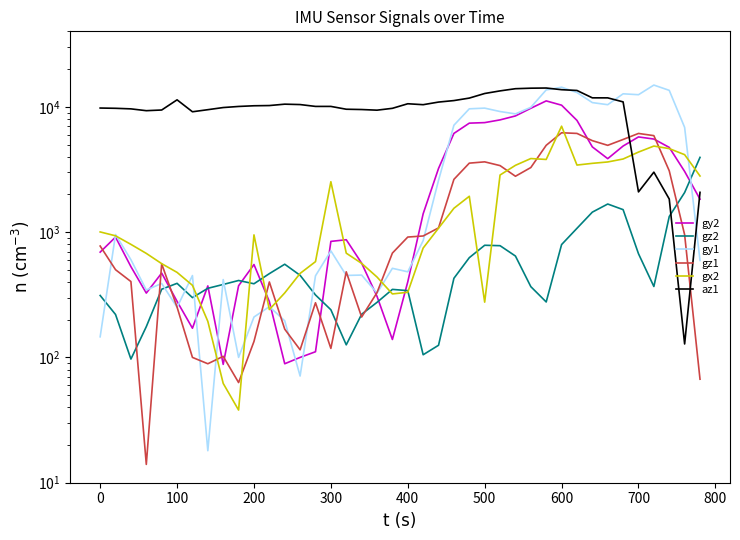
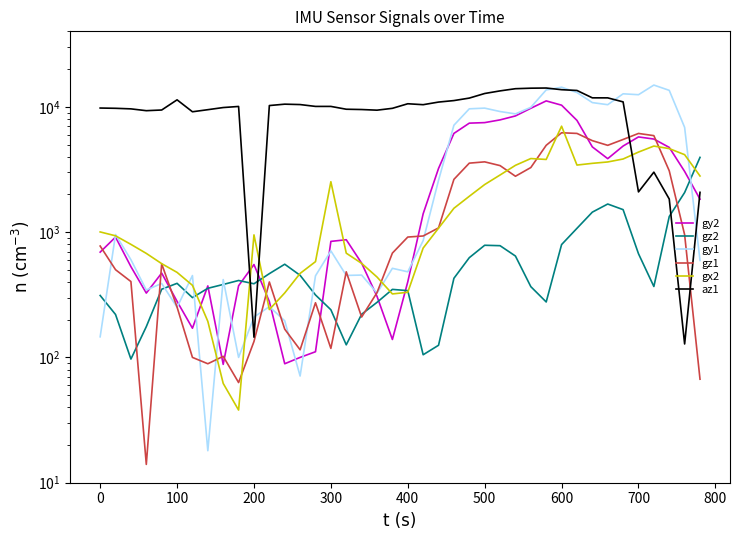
  {
    "gy2": {
      "0": 700,
      "100": 280,
      "200": 600,
      "300": 800,
      "400": 400,
      "500": 7000,
      "600": 10000,
      "700": 6000
    },
    "gz2": {
      "0": 310,
      "100": 390,
      "200": 390,
      "300": 240,
      "500": 800,
      "600": 800,
      "700": 700
    },
    "gy1": {
      "0": 150,
      "200": 210,
      "300": 700,
      "400": 480,
      "500": 10000,
      "700": 12000
    },
    "gz1": {
      "0": 800,
      "200": 130,
      "300": 120,
      "400": 900,
      "500": 3600,
      "600": 6000,
      "700": 6000
    },
    "gx2": {
      "0": 1000,
      "100": 480,
      "200": 1000,
      "300": 2500,
-     "500": 280,
+     "500": 2400,
      "600": 7000,
      "700": 4400
    },
    "az1": {
      "0": 10000,
      "100": 11000,
-     "200": 10000,
+     "200": 150,
      "300": 10000,
      "400": 11000,
      "500": 13000,
      "700": 2100
    }
  }
